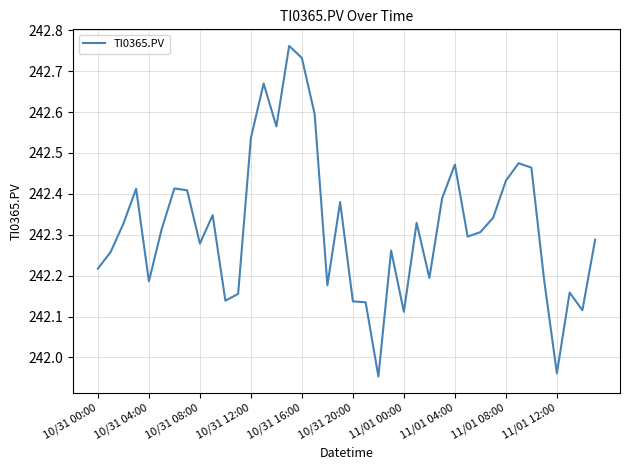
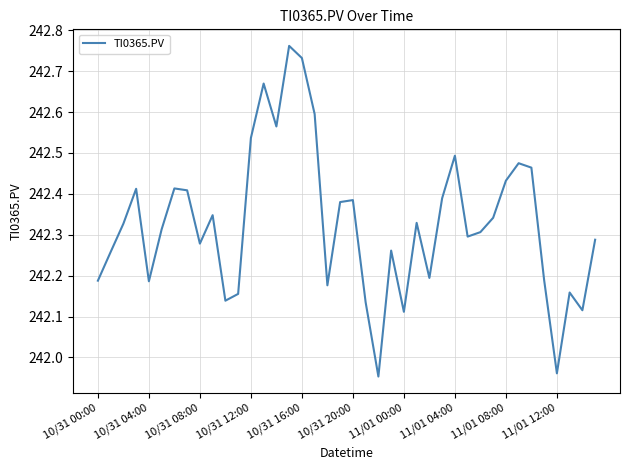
  {
-   "10/31 00:00": 242.22,
+   "10/31 00:00": 242.19,
    "10/31 04:00": 242.19,
    "10/31 08:00": 242.28,
    "10/31 12:00": 242.54,
    "10/31 16:00": 242.73,
-   "10/31 20:00": 242.14,
+   "10/31 20:00": 242.38,
    "11/01 00:00": 242.11,
-   "11/01 04:00": 242.47,
+   "11/01 04:00": 242.49,
    "11/01 08:00": 242.43,
    "11/01 12:00": 241.96
  }
